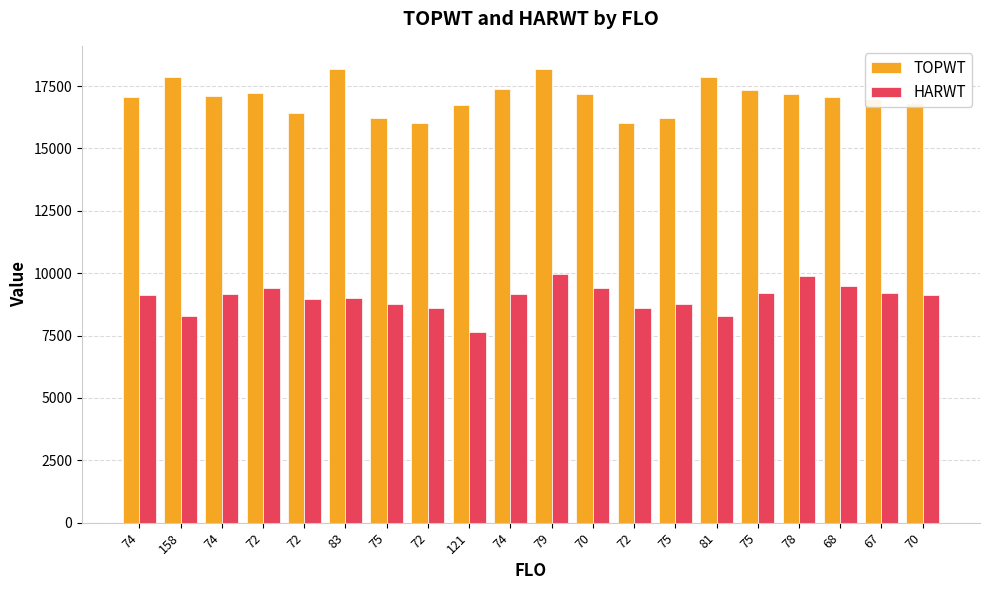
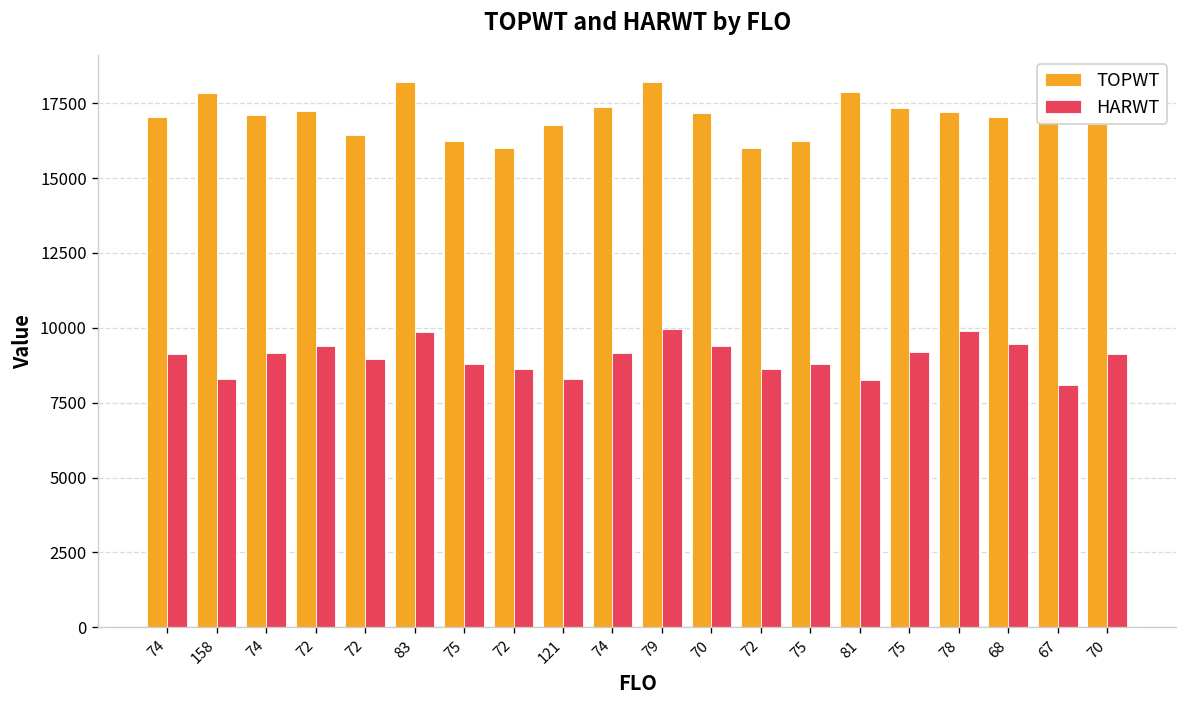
  {
    "TOPWT": {
      "158": 17900,
      "83": 18200,
      "121": 16800,
      "79": 18200,
      "81": 17900,
      "78": 17200,
      "68": 17100
    },
    "HARWT": {
      "158": 8300,
-     "83": 9000,
-     "121": 7700,
+     "83": 9900,
+     "121": 8300,
      "79": 10000,
      "81": 8300,
      "78": 9900,
      "68": 9500,
-     "67": 9200
+     "67": 8100
    }
  }
